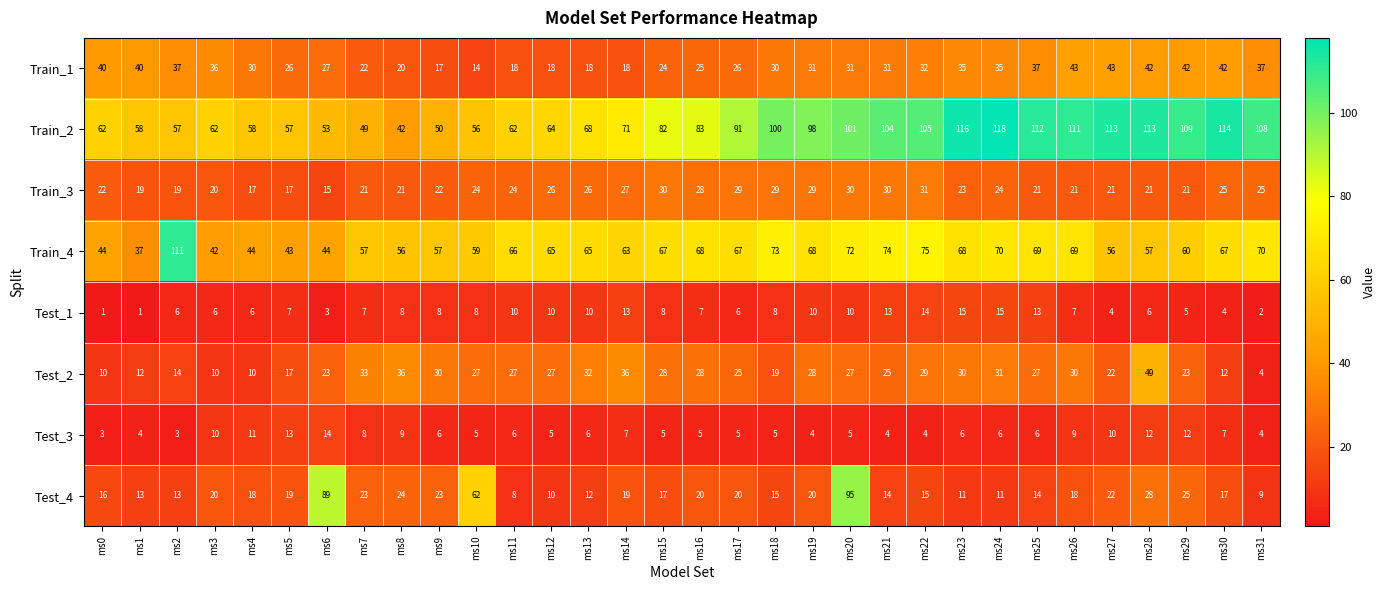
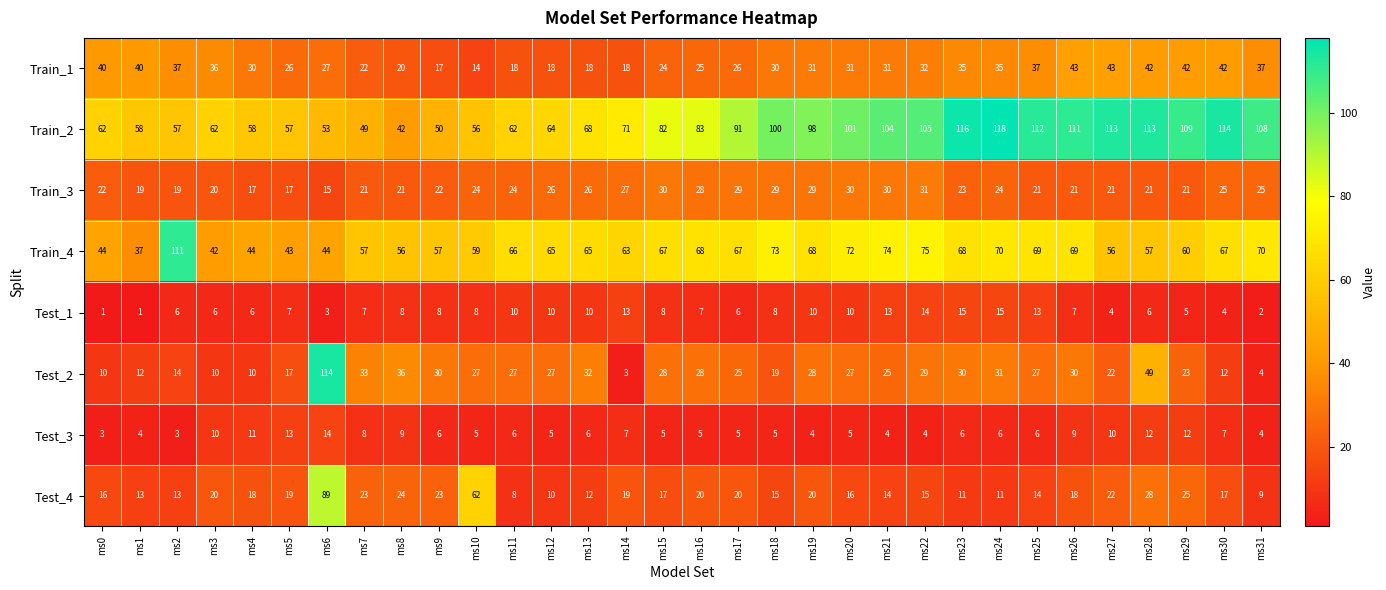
  {
    "Test_2": {
      "ms0": 10,
      "ms1": 12,
      "ms2": 14,
      "ms3": 10,
      "ms4": 10,
      "ms5": 17,
-     "ms6": 23,
+     "ms6": 114,
      "ms7": 33,
      "ms8": 36,
      "ms9": 30,
      "ms10": 27,
      "ms11": 27,
      "ms12": 27,
      "ms13": 32,
-     "ms14": 36,
+     "ms14": 3,
      "ms15": 28,
      "ms16": 28,
      "ms17": 25,
      "ms18": 19,
      "ms19": 28,
      "ms20": 27,
      "ms21": 25,
      "ms22": 29,
      "ms23": 30,
      "ms24": 31,
      "ms25": 27,
      "ms26": 30,
      "ms27": 22,
      "ms28": 49,
      "ms29": 23,
      "ms30": 12,
      "ms31": 4
    },
    "Test_4": {
      "ms0": 16,
      "ms1": 13,
      "ms2": 13,
      "ms3": 20,
      "ms4": 18,
      "ms5": 19,
      "ms6": 89,
      "ms7": 23,
      "ms8": 24,
      "ms9": 23,
      "ms10": 62,
      "ms11": 8,
      "ms12": 10,
      "ms13": 12,
      "ms14": 19,
      "ms15": 17,
      "ms16": 20,
      "ms17": 20,
      "ms18": 15,
      "ms19": 20,
-     "ms20": 95,
+     "ms20": 16,
      "ms21": 14,
      "ms22": 15,
      "ms23": 11,
      "ms24": 11,
      "ms25": 14,
      "ms26": 18,
      "ms27": 22,
      "ms28": 28,
      "ms29": 25,
      "ms30": 17,
      "ms31": 9
    }
  }
